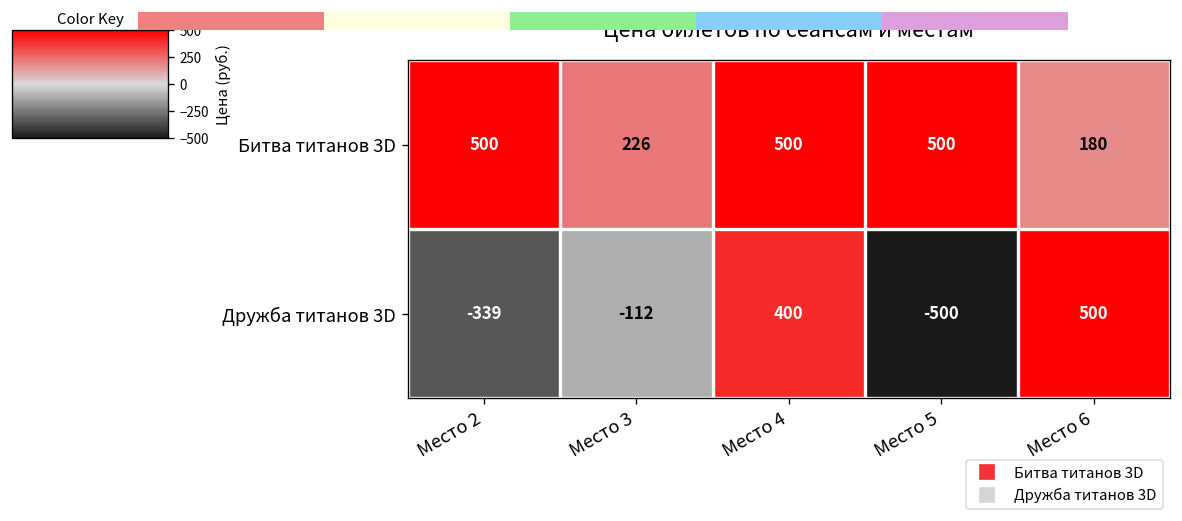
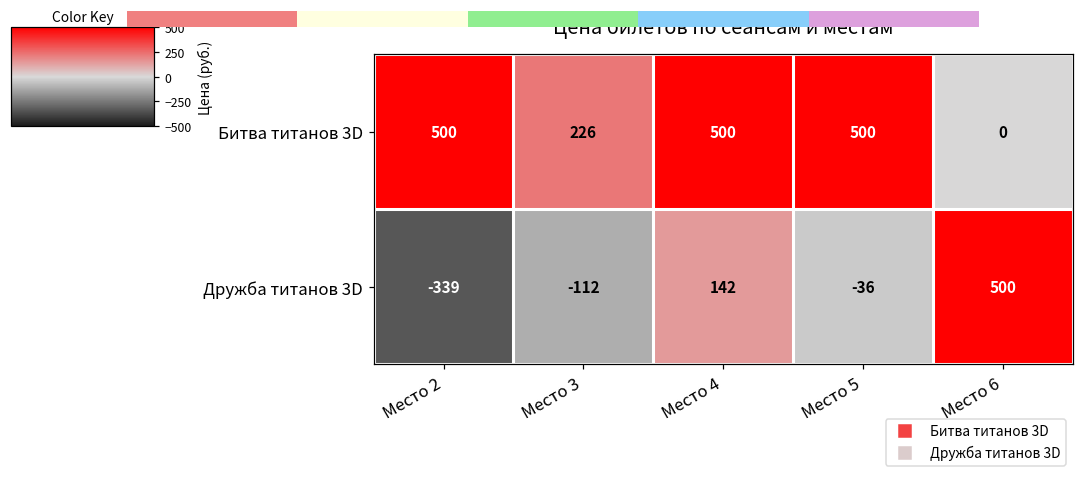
  {
    "Цена билетов по сеансам и местам": {
      "Битва титанов 3D": {
        "Место 2": 500,
        "Место 3": 226,
        "Место 4": 500,
        "Место 5": 500,
-       "Место 6": 180
+       "Место 6": 0
      },
      "Дружба титанов 3D": {
        "Место 2": -339,
        "Место 3": -112,
-       "Место 4": 400,
-       "Место 5": -500,
+       "Место 4": 142,
+       "Место 5": -36,
        "Место 6": 500
      }
    }
  }
